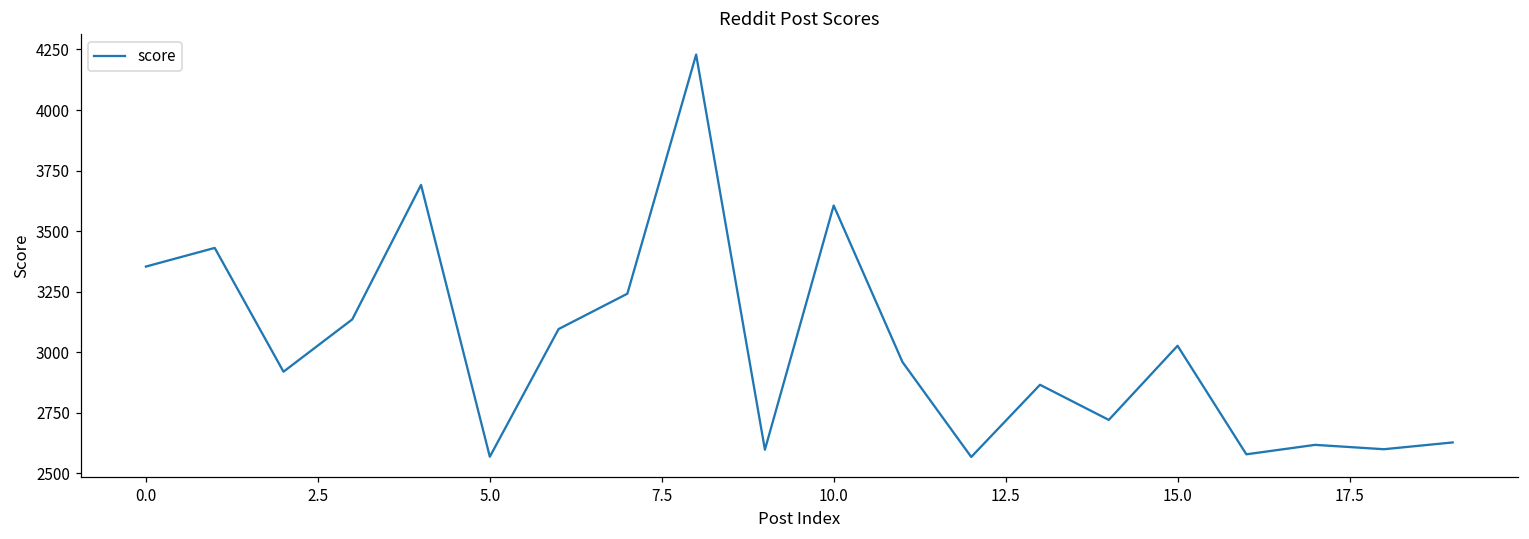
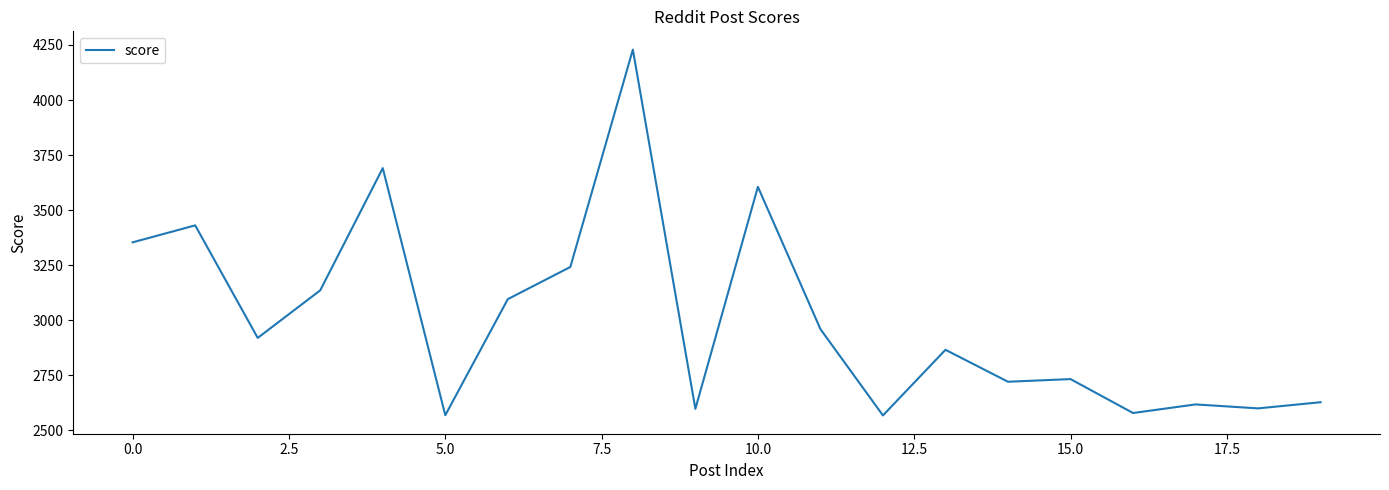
  {
    "0.0": 3350,
    "5.0": 2570,
    "10.0": 3610,
-   "15.0": 3030
+   "15.0": 2730
  }
